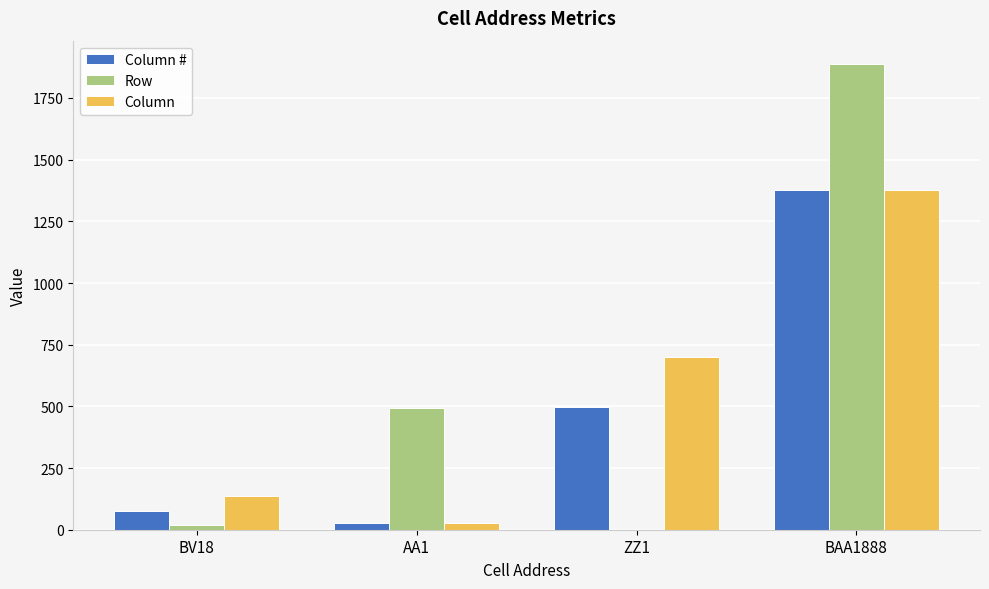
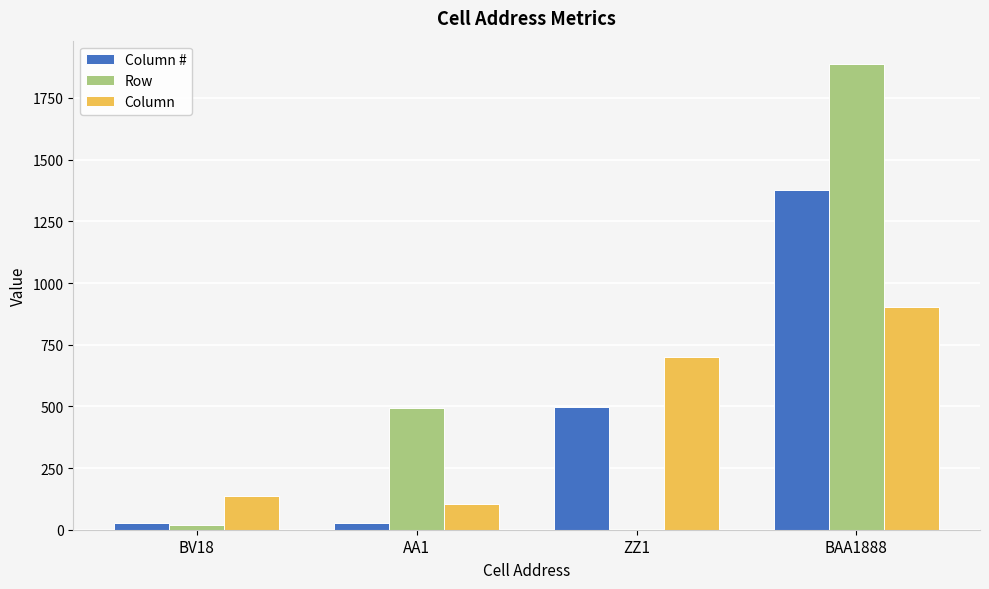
  {
    "Column #": {
-     "BV18": 70,
+     "BV18": 30,
      "AA1": 30,
      "ZZ1": 500,
      "BAA1888": 1380
    },
    "Row": {
      "BV18": 20,
      "AA1": 490,
      "BAA1888": 1890
    },
    "Column": {
      "BV18": 140,
-     "AA1": 30,
+     "AA1": 110,
      "ZZ1": 700,
-     "BAA1888": 1380
+     "BAA1888": 900
    }
  }
